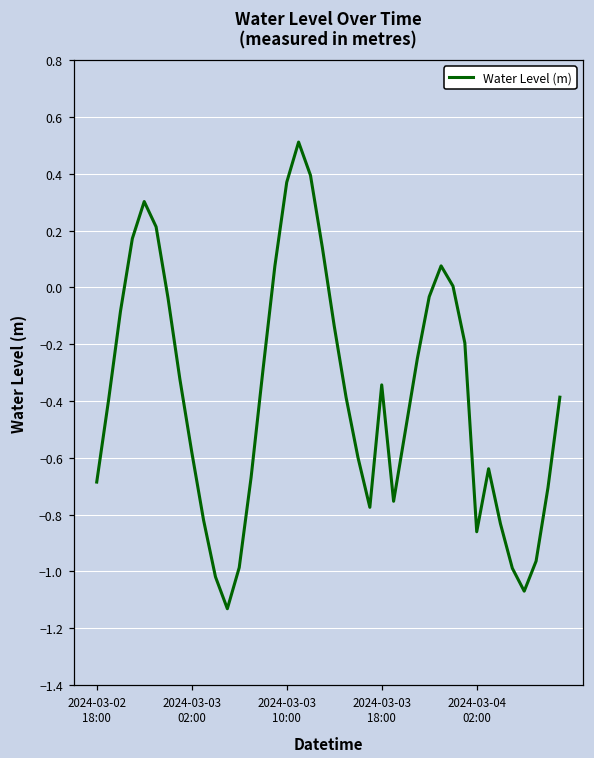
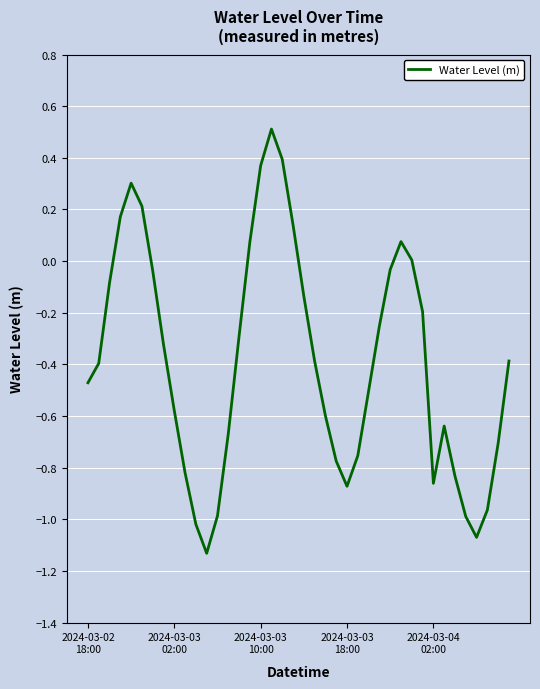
  {
-   "2024-03-02 18:00": -0.69,
+   "2024-03-02 18:00": -0.47,
    "2024-03-03 02:00": -0.58,
    "2024-03-03 10:00": 0.37,
-   "2024-03-03 18:00": -0.34,
+   "2024-03-03 18:00": -0.87,
    "2024-03-04 02:00": -0.86
  }
